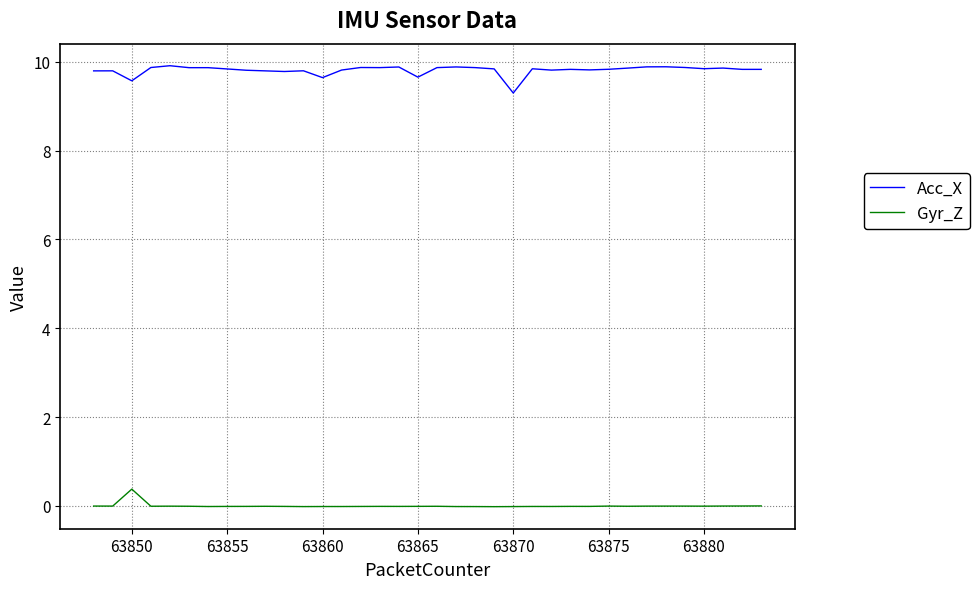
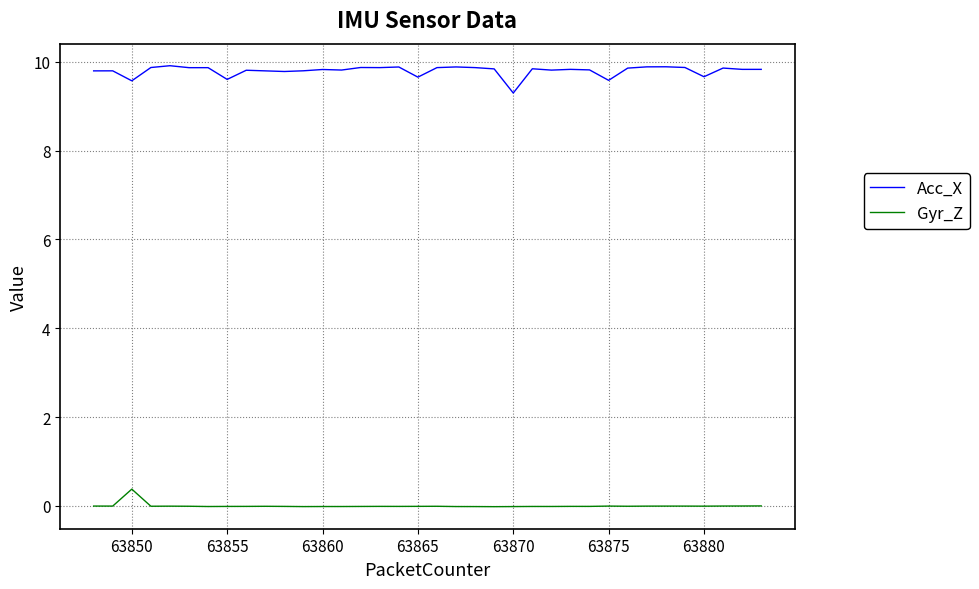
  {
    "Acc_X": {
      "63850": 9.6,
-     "63855": 9.8,
-     "63860": 9.6,
+     "63855": 9.6,
+     "63860": 9.8,
      "63865": 9.7,
      "63870": 9.3,
-     "63875": 9.8,
-     "63880": 9.8
+     "63875": 9.6,
+     "63880": 9.7
    },
    "Gyr_Z": {
      "63850": 0.4,
      "63855": 0.0,
      "63860": 0.0,
      "63865": 0.0,
      "63870": 0.0,
      "63875": 0.0,
      "63880": 0.0
    }
  }
